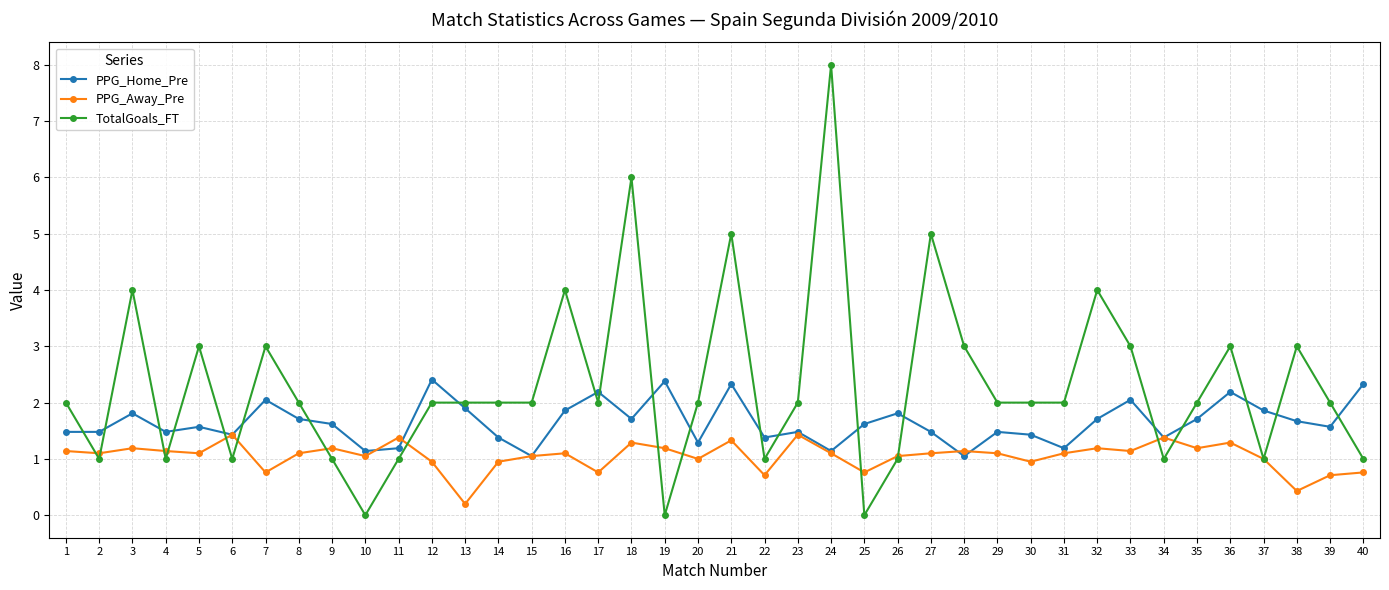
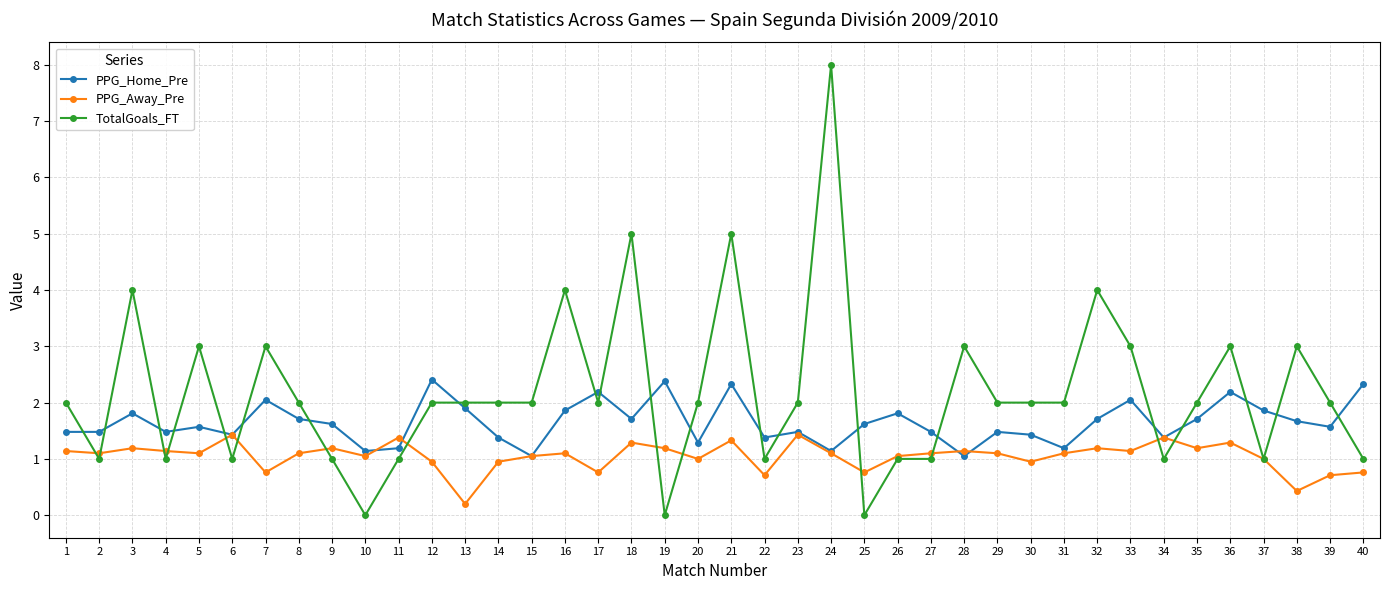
  {
    "PPG_Home_Pre": {
      "1": 1.5,
      "2": 1.5,
      "3": 1.8,
      "4": 1.5,
      "5": 1.6,
      "7": 2.1,
      "8": 1.7,
      "9": 1.6,
      "10": 1.1,
      "11": 1.2,
      "12": 2.4,
      "13": 1.9,
      "14": 1.4,
      "16": 1.9,
      "17": 2.2,
      "18": 1.7,
      "19": 2.4,
      "20": 1.3,
      "21": 2.3,
      "22": 1.4,
      "23": 1.5,
      "25": 1.6,
      "26": 1.8,
      "27": 1.5,
      "28": 1.1,
      "29": 1.5,
      "30": 1.4,
      "31": 1.2,
      "32": 1.7,
      "33": 2.1,
      "35": 1.7,
      "36": 2.2,
      "37": 1.9,
      "38": 1.7,
      "39": 1.6,
      "40": 2.3
    },
    "PPG_Away_Pre": {
      "1": 1.1,
      "2": 1.1,
      "3": 1.2,
      "4": 1.1,
      "5": 1.1,
      "7": 0.8,
      "8": 1.1,
      "9": 1.2,
      "10": 1.1,
      "11": 1.4,
      "12": 1.0,
      "13": 0.2,
      "14": 1.0,
      "16": 1.1,
      "17": 0.8,
      "18": 1.3,
      "19": 1.2,
      "20": 1,
      "21": 1.3,
      "22": 0.7,
      "23": 1.4,
      "25": 0.8,
      "26": 1.1,
      "27": 1.1,
      "28": 1.1,
      "29": 1.1,
      "30": 1.0,
      "31": 1.1,
      "32": 1.2,
      "33": 1.1,
      "35": 1.2,
      "36": 1.3,
      "38": 0.4,
      "39": 0.7,
      "40": 0.8
    },
    "TotalGoals_FT": {
      "1": 2,
      "2": 1,
      "3": 4,
      "4": 1,
      "5": 3,
      "6": 1,
      "7": 3,
      "8": 2,
      "9": 1,
      "10": 0,
      "11": 1,
      "12": 2,
      "13": 2,
      "14": 2,
      "15": 2,
      "16": 4,
      "17": 2,
-     "18": 6,
+     "18": 5,
      "19": 0,
      "20": 2,
      "21": 5,
      "22": 1,
      "23": 2,
      "24": 8,
      "25": 0,
      "26": 1,
-     "27": 5,
+     "27": 1,
      "28": 3,
      "29": 2,
      "30": 2,
      "31": 2,
      "32": 4,
      "33": 3,
      "34": 1,
      "35": 2,
      "36": 3,
      "38": 3,
      "39": 2,
      "40": 1
    }
  }
